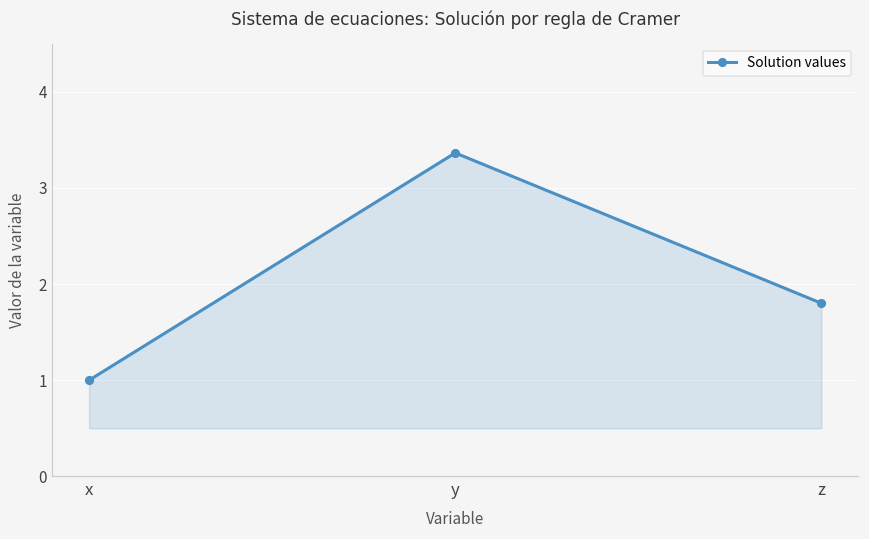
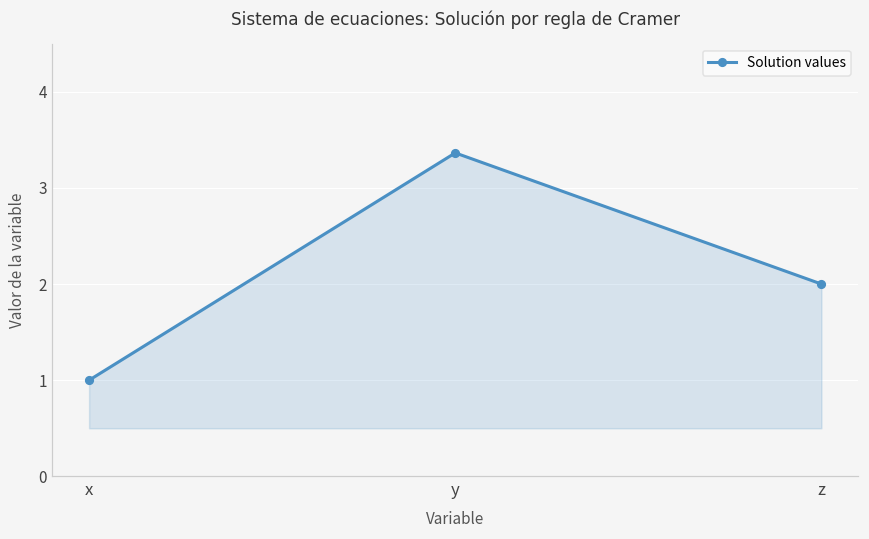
  {
    "x": 1.0,
    "y": 3.4,
-   "z": 1.8
+   "z": 2.0
  }
